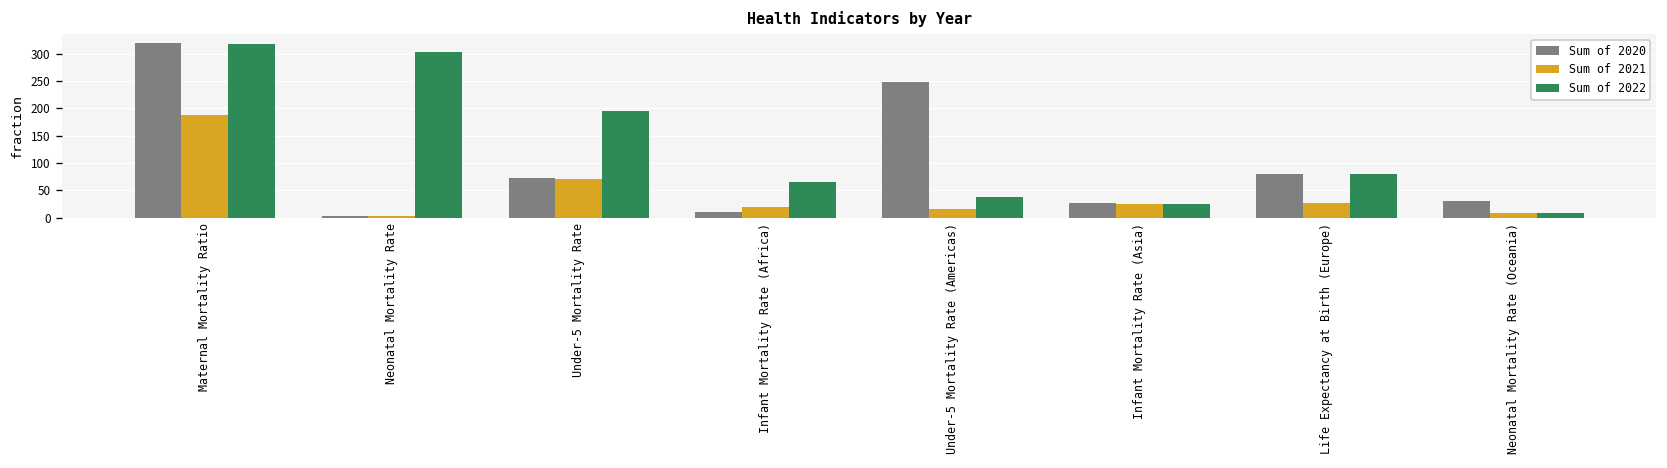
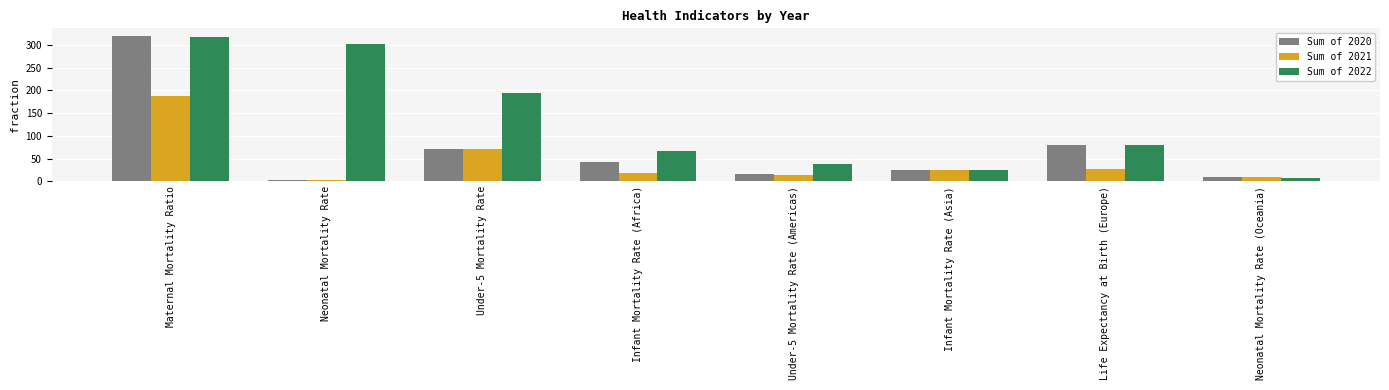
  {
    "Sum of 2020": {
      "Maternal Mortality Ratio": 320,
      "Under-5 Mortality Rate": 70,
-     "Infant Mortality Rate (Africa)": 10,
-     "Under-5 Mortality Rate (Americas)": 250,
+     "Infant Mortality Rate (Africa)": 40,
+     "Under-5 Mortality Rate (Americas)": 20,
      "Infant Mortality Rate (Asia)": 30,
      "Life Expectancy at Birth (Europe)": 80,
-     "Neonatal Mortality Rate (Oceania)": 30
+     "Neonatal Mortality Rate (Oceania)": 10
    },
    "Sum of 2021": {
      "Maternal Mortality Ratio": 190,
      "Under-5 Mortality Rate": 70,
      "Infant Mortality Rate (Africa)": 20,
      "Under-5 Mortality Rate (Americas)": 10,
      "Infant Mortality Rate (Asia)": 20,
      "Life Expectancy at Birth (Europe)": 30,
      "Neonatal Mortality Rate (Oceania)": 10
    },
    "Sum of 2022": {
      "Maternal Mortality Ratio": 320,
      "Neonatal Mortality Rate": 300,
      "Under-5 Mortality Rate": 190,
      "Infant Mortality Rate (Africa)": 70,
      "Under-5 Mortality Rate (Americas)": 40,
      "Infant Mortality Rate (Asia)": 20,
      "Life Expectancy at Birth (Europe)": 80,
      "Neonatal Mortality Rate (Oceania)": 10
    }
  }
